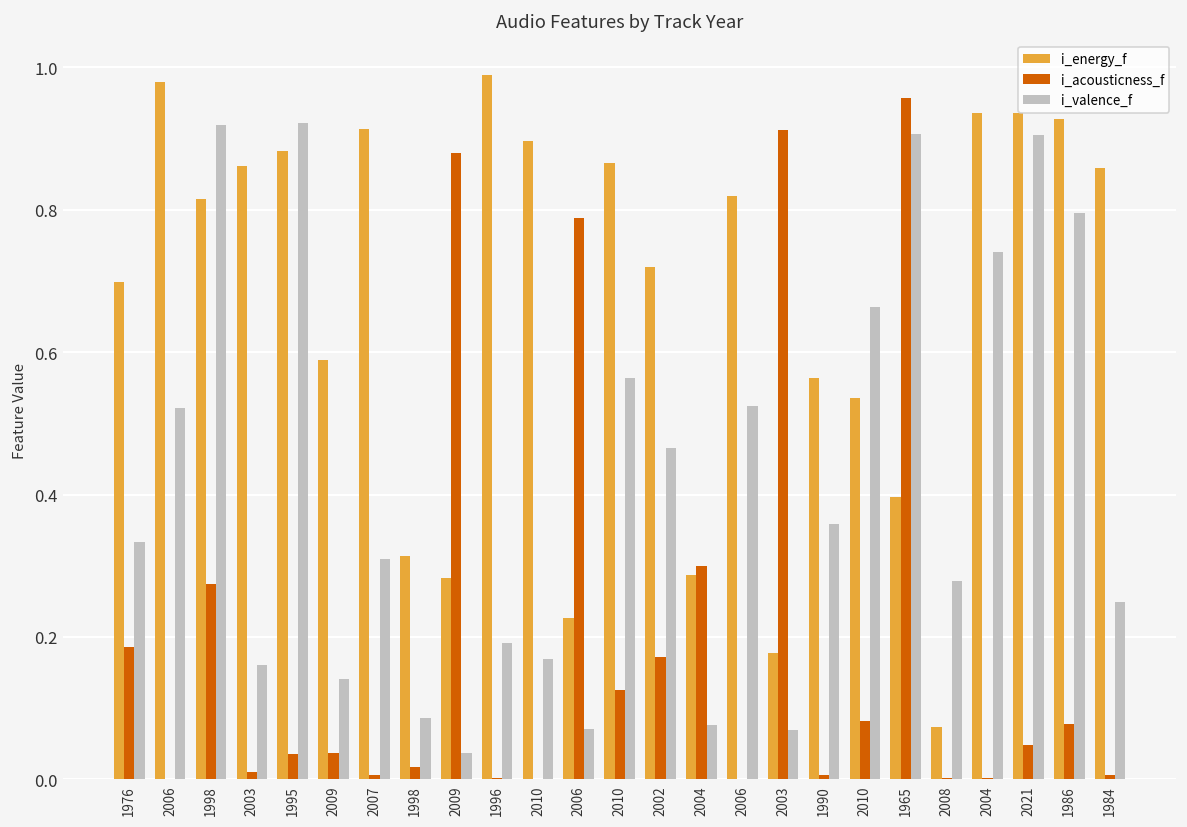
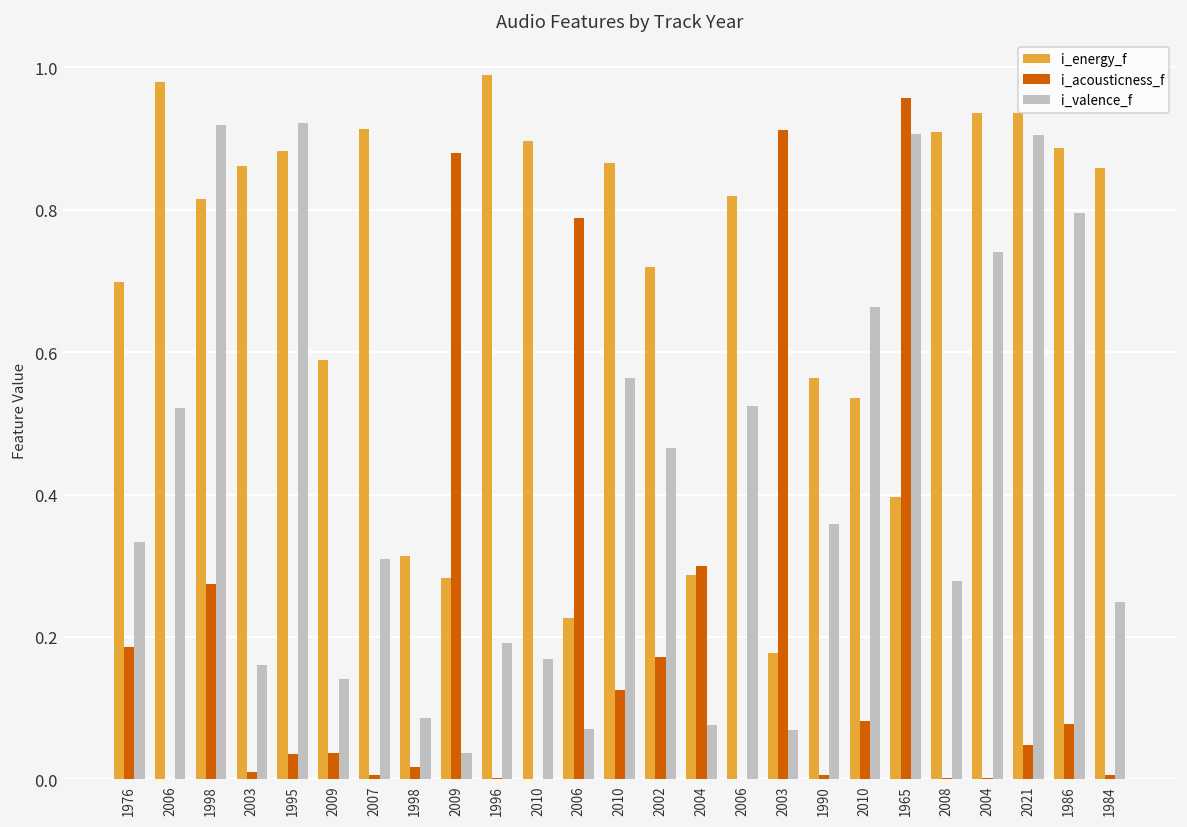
  {
    "i_energy_f": {
      "1976": 0.70,
      "1995": 0.88,
      "2007": 0.91,
      "1996": 0.99,
      "2002": 0.72,
      "1990": 0.56,
      "1965": 0.40,
-     "2008": 0.07,
+     "2008": 0.91,
      "2021": 0.94,
-     "1986": 0.93,
+     "1986": 0.89,
      "1984": 0.86
    },
    "i_acousticness_f": {
      "1976": 0.19,
      "1995": 0.04,
      "2007": 0.01,
      "2002": 0.17,
      "1990": 0.01,
      "1965": 0.96,
      "2021": 0.05,
      "1986": 0.08,
      "1984": 0.01
    },
    "i_valence_f": {
      "1976": 0.33,
      "1995": 0.92,
      "2007": 0.31,
      "1996": 0.19,
      "2002": 0.47,
      "1990": 0.36,
      "1965": 0.91,
      "2008": 0.28,
      "2021": 0.91,
      "1986": 0.80,
      "1984": 0.25
    }
  }
